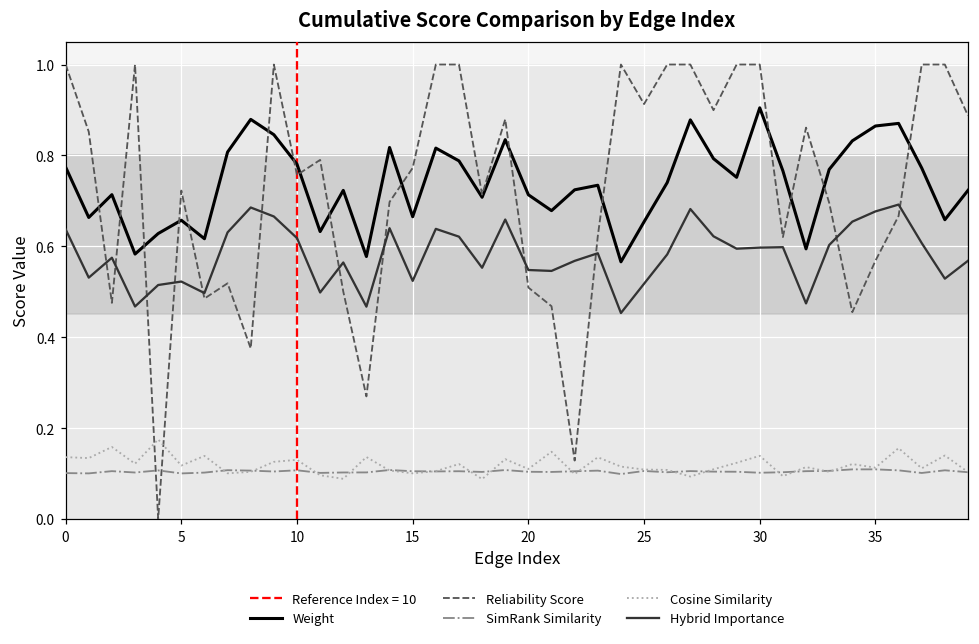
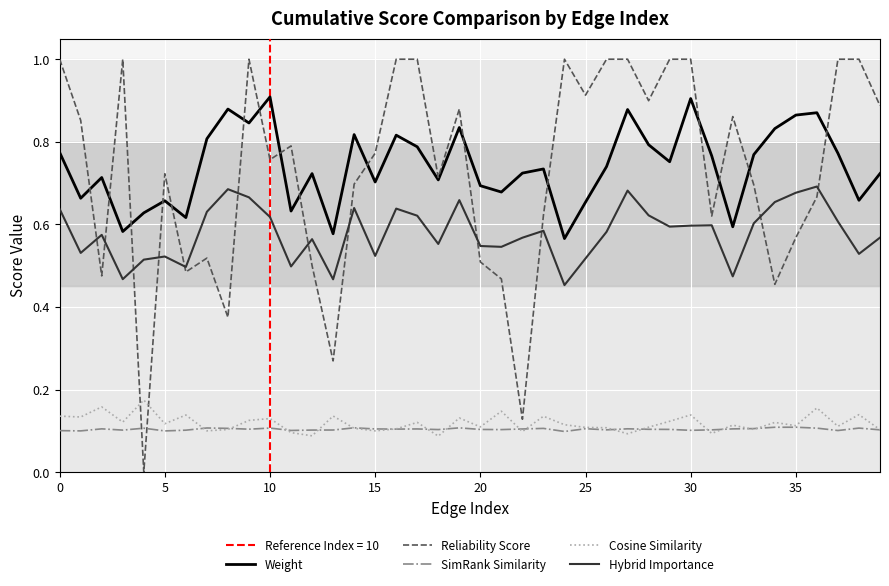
  {
    "Weight": {
      "0": 0.77,
      "5": 0.66,
-     "10": 0.78,
-     "15": 0.67,
-     "20": 0.71,
+     "10": 0.91,
+     "15": 0.70,
+     "20": 0.69,
      "25": 0.65,
      "30": 0.90,
      "35": 0.86
    }
  }
